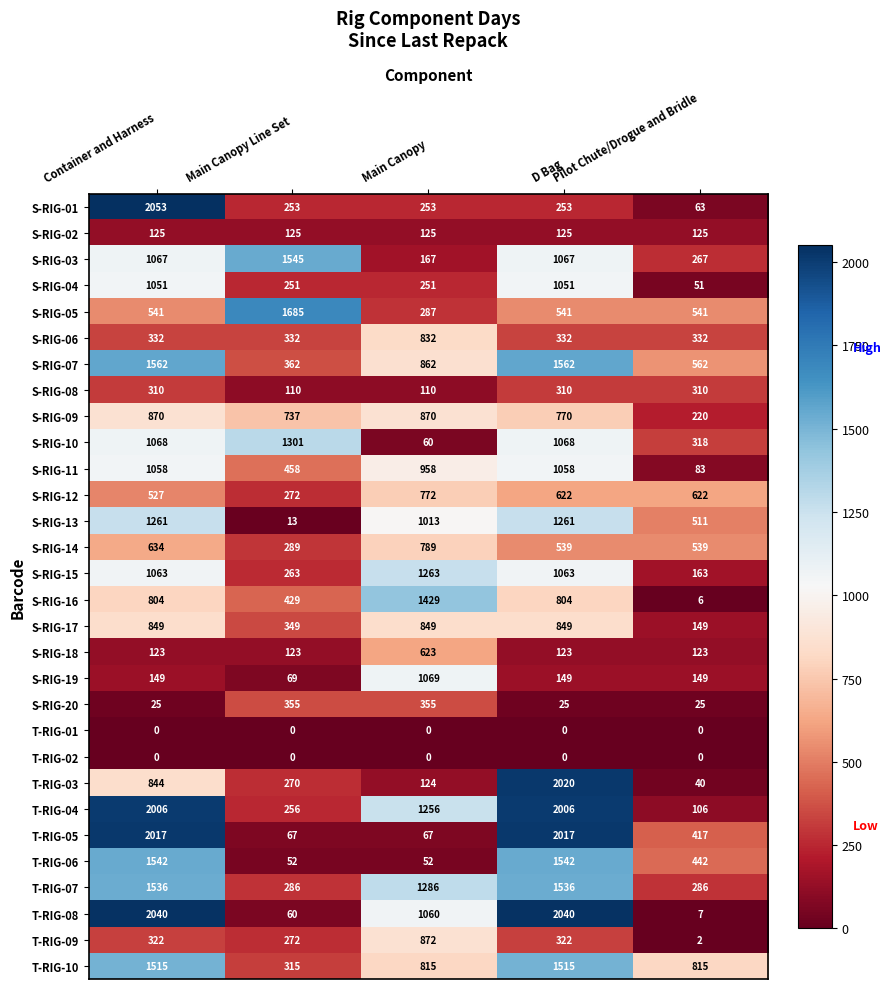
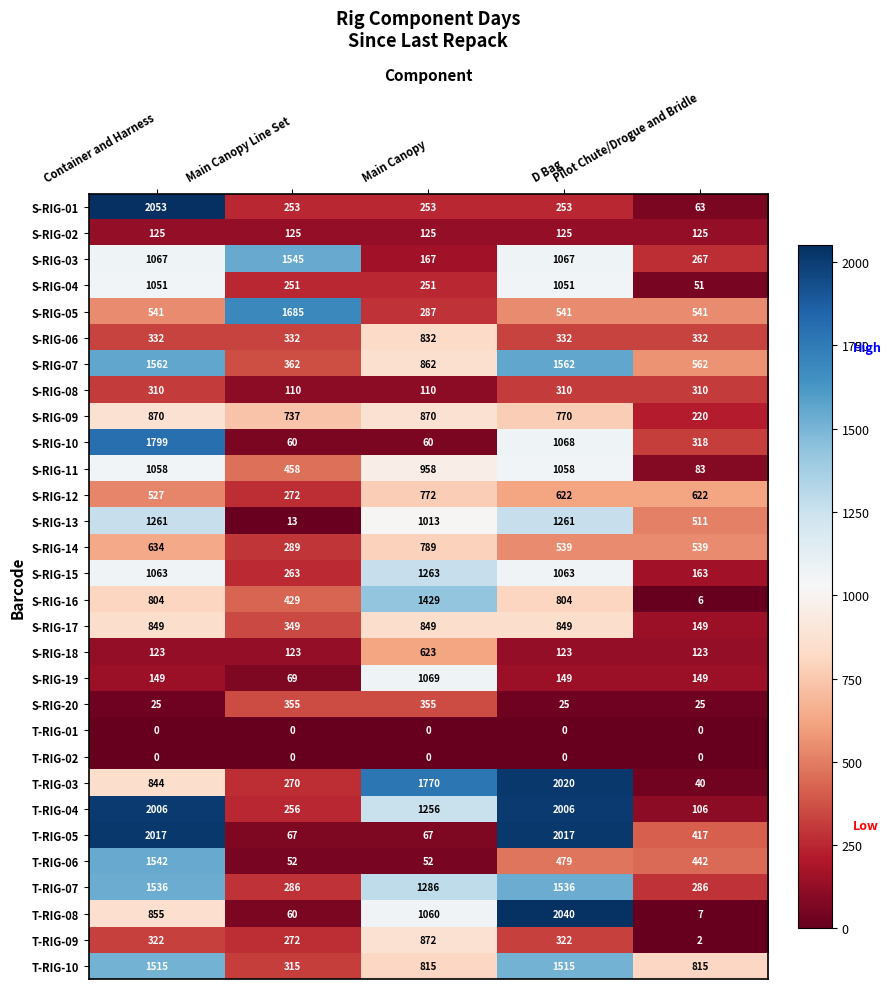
  {
    "S-RIG-01": {
      "Container and Harness": 2053,
      "Main Canopy Line Set": 253,
      "Main Canopy": 253,
      "D Bag": 253,
      "Pilot Chute/Drogue and Bridle": 63
    },
    "S-RIG-02": {
      "Container and Harness": 125,
      "Main Canopy Line Set": 125,
      "Main Canopy": 125,
      "D Bag": 125,
      "Pilot Chute/Drogue and Bridle": 125
    },
    "S-RIG-03": {
      "Container and Harness": 1067,
      "Main Canopy Line Set": 1545,
      "Main Canopy": 167,
      "D Bag": 1067,
      "Pilot Chute/Drogue and Bridle": 267
    },
    "S-RIG-04": {
      "Container and Harness": 1051,
      "Main Canopy Line Set": 251,
      "Main Canopy": 251,
      "D Bag": 1051,
      "Pilot Chute/Drogue and Bridle": 51
    },
    "S-RIG-05": {
      "Container and Harness": 541,
      "Main Canopy Line Set": 1685,
      "Main Canopy": 287,
      "D Bag": 541,
      "Pilot Chute/Drogue and Bridle": 541
    },
    "S-RIG-06": {
      "Container and Harness": 332,
      "Main Canopy Line Set": 332,
      "Main Canopy": 832,
      "D Bag": 332,
      "Pilot Chute/Drogue and Bridle": 332
    },
    "S-RIG-07": {
      "Container and Harness": 1562,
      "Main Canopy Line Set": 362,
      "Main Canopy": 862,
      "D Bag": 1562,
      "Pilot Chute/Drogue and Bridle": 562
    },
    "S-RIG-08": {
      "Container and Harness": 310,
      "Main Canopy Line Set": 110,
      "Main Canopy": 110,
      "D Bag": 310,
      "Pilot Chute/Drogue and Bridle": 310
    },
    "S-RIG-09": {
      "Container and Harness": 870,
      "Main Canopy Line Set": 737,
      "Main Canopy": 870,
      "D Bag": 770,
      "Pilot Chute/Drogue and Bridle": 220
    },
    "S-RIG-10": {
-     "Container and Harness": 1068,
-     "Main Canopy Line Set": 1301,
+     "Container and Harness": 1799,
+     "Main Canopy Line Set": 60,
      "Main Canopy": 60,
      "D Bag": 1068,
      "Pilot Chute/Drogue and Bridle": 318
    },
    "S-RIG-11": {
      "Container and Harness": 1058,
      "Main Canopy Line Set": 458,
      "Main Canopy": 958,
      "D Bag": 1058,
      "Pilot Chute/Drogue and Bridle": 83
    },
    "S-RIG-12": {
      "Container and Harness": 527,
      "Main Canopy Line Set": 272,
      "Main Canopy": 772,
      "D Bag": 622,
      "Pilot Chute/Drogue and Bridle": 622
    },
    "S-RIG-13": {
      "Container and Harness": 1261,
      "Main Canopy Line Set": 13,
      "Main Canopy": 1013,
      "D Bag": 1261,
      "Pilot Chute/Drogue and Bridle": 511
    },
    "S-RIG-14": {
      "Container and Harness": 634,
      "Main Canopy Line Set": 289,
      "Main Canopy": 789,
      "D Bag": 539,
      "Pilot Chute/Drogue and Bridle": 539
    },
    "S-RIG-15": {
      "Container and Harness": 1063,
      "Main Canopy Line Set": 263,
      "Main Canopy": 1263,
      "D Bag": 1063,
      "Pilot Chute/Drogue and Bridle": 163
    },
    "S-RIG-16": {
      "Container and Harness": 804,
      "Main Canopy Line Set": 429,
      "Main Canopy": 1429,
      "D Bag": 804,
      "Pilot Chute/Drogue and Bridle": 6
    },
    "S-RIG-17": {
      "Container and Harness": 849,
      "Main Canopy Line Set": 349,
      "Main Canopy": 849,
      "D Bag": 849,
      "Pilot Chute/Drogue and Bridle": 149
    },
    "S-RIG-18": {
      "Container and Harness": 123,
      "Main Canopy Line Set": 123,
      "Main Canopy": 623,
      "D Bag": 123,
      "Pilot Chute/Drogue and Bridle": 123
    },
    "S-RIG-19": {
      "Container and Harness": 149,
      "Main Canopy Line Set": 69,
      "Main Canopy": 1069,
      "D Bag": 149,
      "Pilot Chute/Drogue and Bridle": 149
    },
    "S-RIG-20": {
      "Container and Harness": 25,
      "Main Canopy Line Set": 355,
      "Main Canopy": 355,
      "D Bag": 25,
      "Pilot Chute/Drogue and Bridle": 25
    },
    "T-RIG-01": {
      "Container and Harness": 0,
      "Main Canopy Line Set": 0,
      "Main Canopy": 0,
      "D Bag": 0,
      "Pilot Chute/Drogue and Bridle": 0
    },
    "T-RIG-02": {
      "Container and Harness": 0,
      "Main Canopy Line Set": 0,
      "Main Canopy": 0,
      "D Bag": 0,
      "Pilot Chute/Drogue and Bridle": 0
    },
    "T-RIG-03": {
      "Container and Harness": 844,
      "Main Canopy Line Set": 270,
-     "Main Canopy": 124,
+     "Main Canopy": 1770,
      "D Bag": 2020,
      "Pilot Chute/Drogue and Bridle": 40
    },
    "T-RIG-04": {
      "Container and Harness": 2006,
      "Main Canopy Line Set": 256,
      "Main Canopy": 1256,
      "D Bag": 2006,
      "Pilot Chute/Drogue and Bridle": 106
    },
    "T-RIG-05": {
      "Container and Harness": 2017,
      "Main Canopy Line Set": 67,
      "Main Canopy": 67,
      "D Bag": 2017,
      "Pilot Chute/Drogue and Bridle": 417
    },
    "T-RIG-06": {
      "Container and Harness": 1542,
      "Main Canopy Line Set": 52,
      "Main Canopy": 52,
-     "D Bag": 1542,
+     "D Bag": 479,
      "Pilot Chute/Drogue and Bridle": 442
    },
    "T-RIG-07": {
      "Container and Harness": 1536,
      "Main Canopy Line Set": 286,
      "Main Canopy": 1286,
      "D Bag": 1536,
      "Pilot Chute/Drogue and Bridle": 286
    },
    "T-RIG-08": {
-     "Container and Harness": 2040,
+     "Container and Harness": 855,
      "Main Canopy Line Set": 60,
      "Main Canopy": 1060,
      "D Bag": 2040,
      "Pilot Chute/Drogue and Bridle": 7
    },
    "T-RIG-09": {
      "Container and Harness": 322,
      "Main Canopy Line Set": 272,
      "Main Canopy": 872,
      "D Bag": 322,
      "Pilot Chute/Drogue and Bridle": 2
    },
    "T-RIG-10": {
      "Container and Harness": 1515,
      "Main Canopy Line Set": 315,
      "Main Canopy": 815,
      "D Bag": 1515,
      "Pilot Chute/Drogue and Bridle": 815
    }
  }
